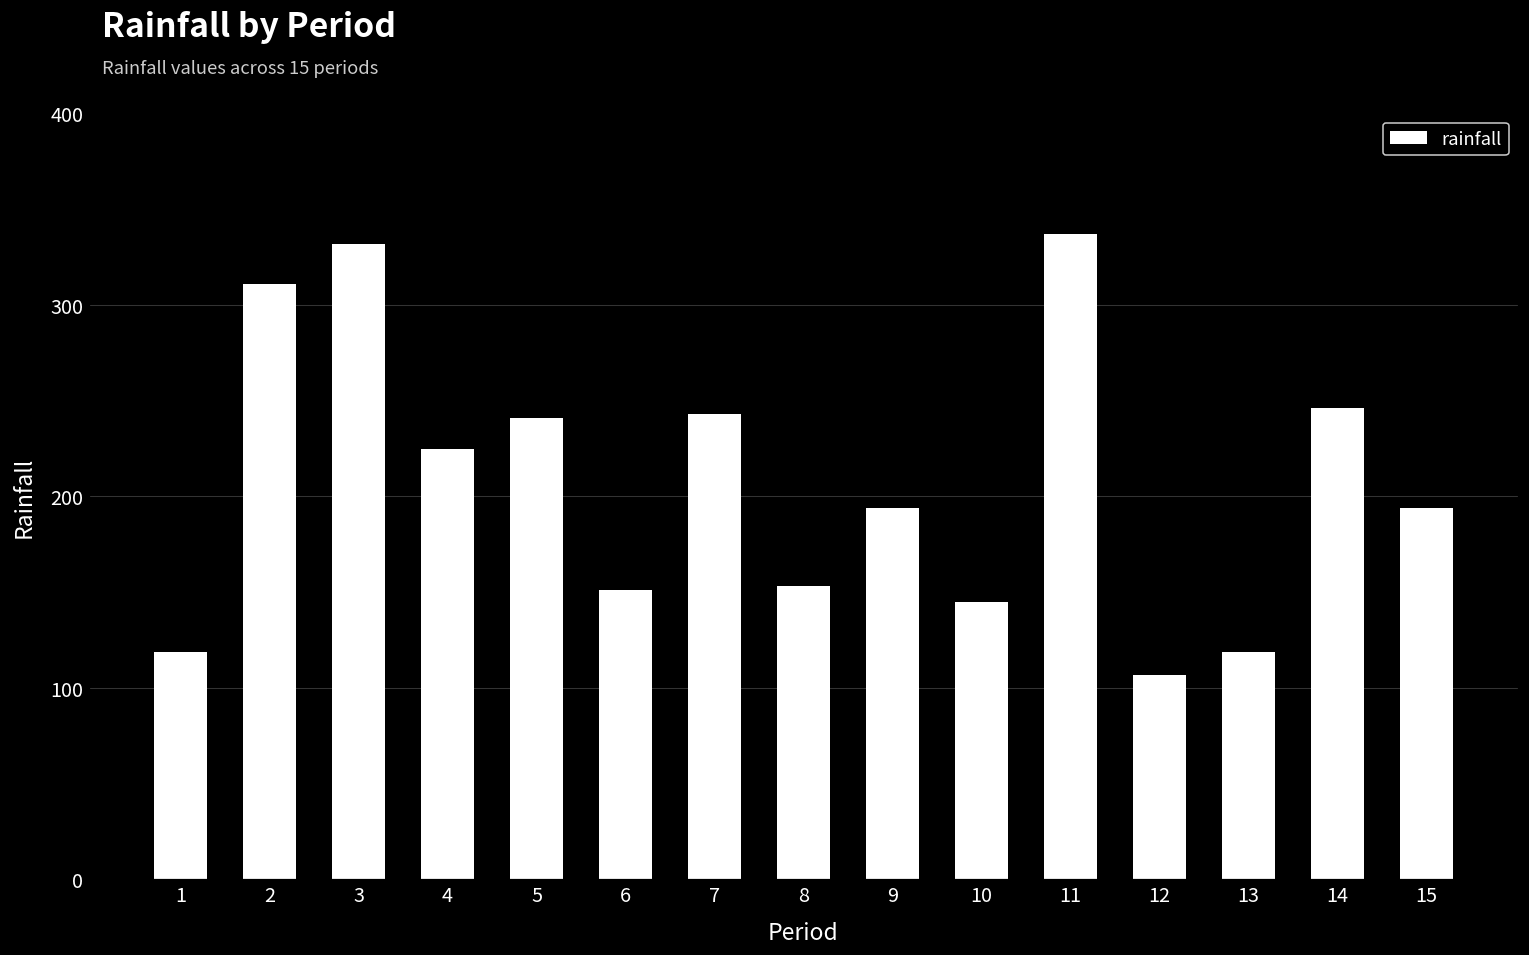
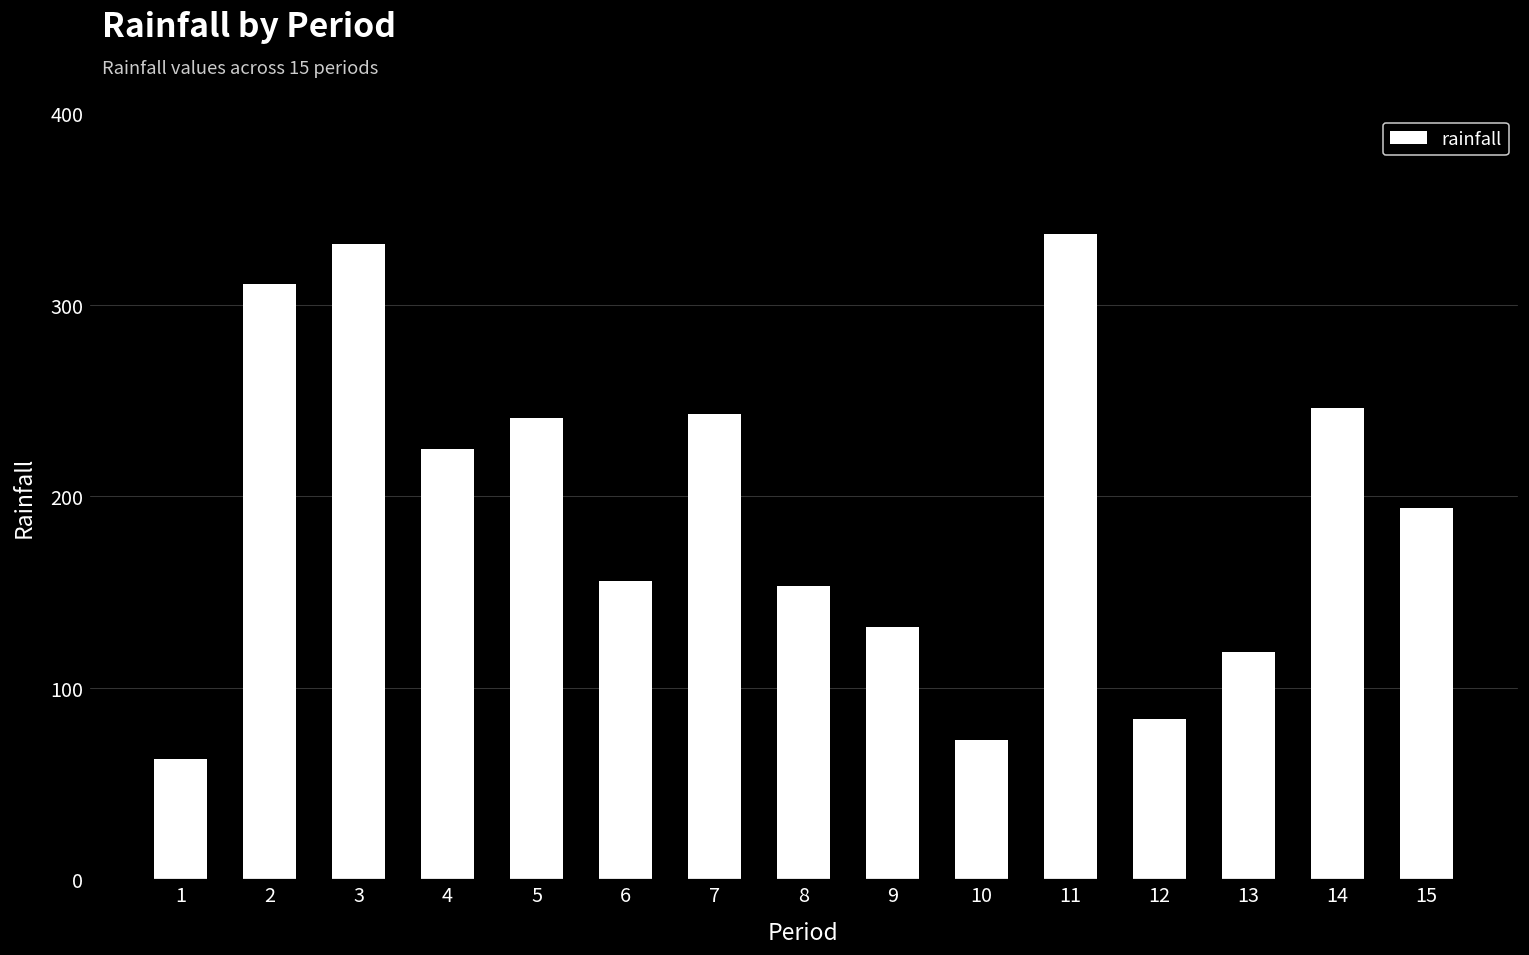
  {
-   "1": 119,
+   "1": 63,
    "2": 311,
    "3": 332,
    "4": 225,
    "5": 241,
-   "6": 151,
+   "6": 156,
    "7": 243,
    "8": 153,
-   "9": 194,
-   "10": 145,
+   "9": 132,
+   "10": 73,
    "11": 337,
-   "12": 107,
+   "12": 84,
    "13": 119,
    "14": 246,
    "15": 194
  }
